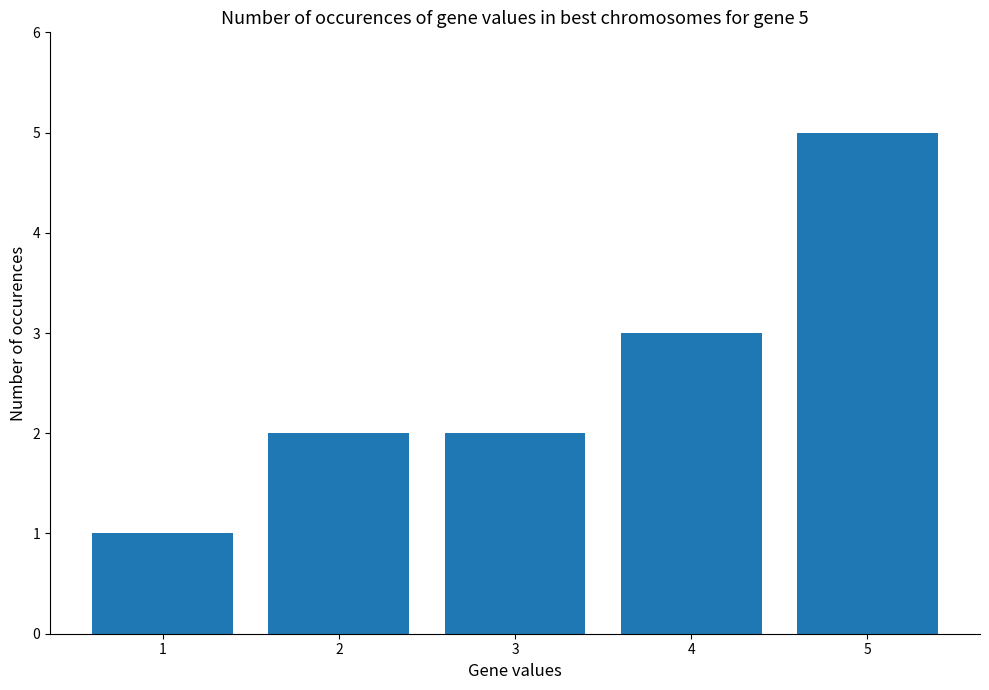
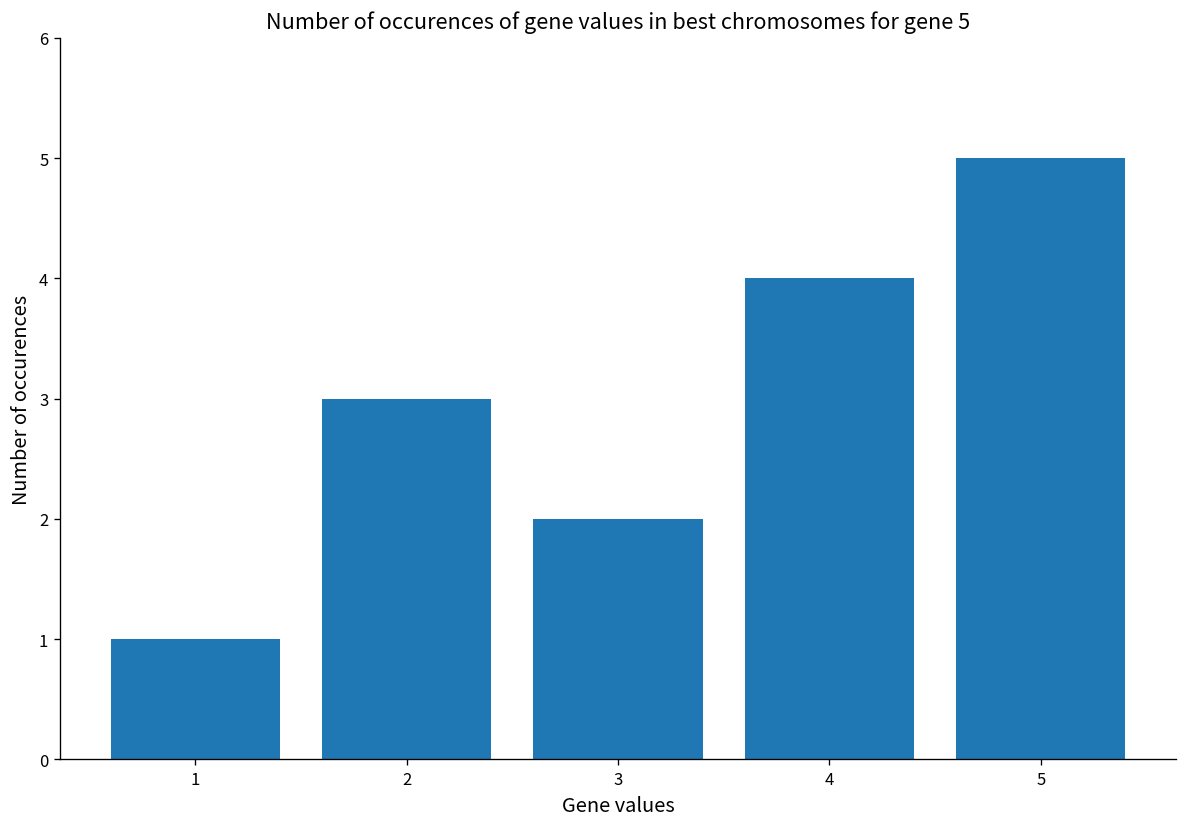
  {
    "1": 1,
-   "2": 2,
+   "2": 3,
    "3": 2,
-   "4": 3,
+   "4": 4,
    "5": 5
  }
